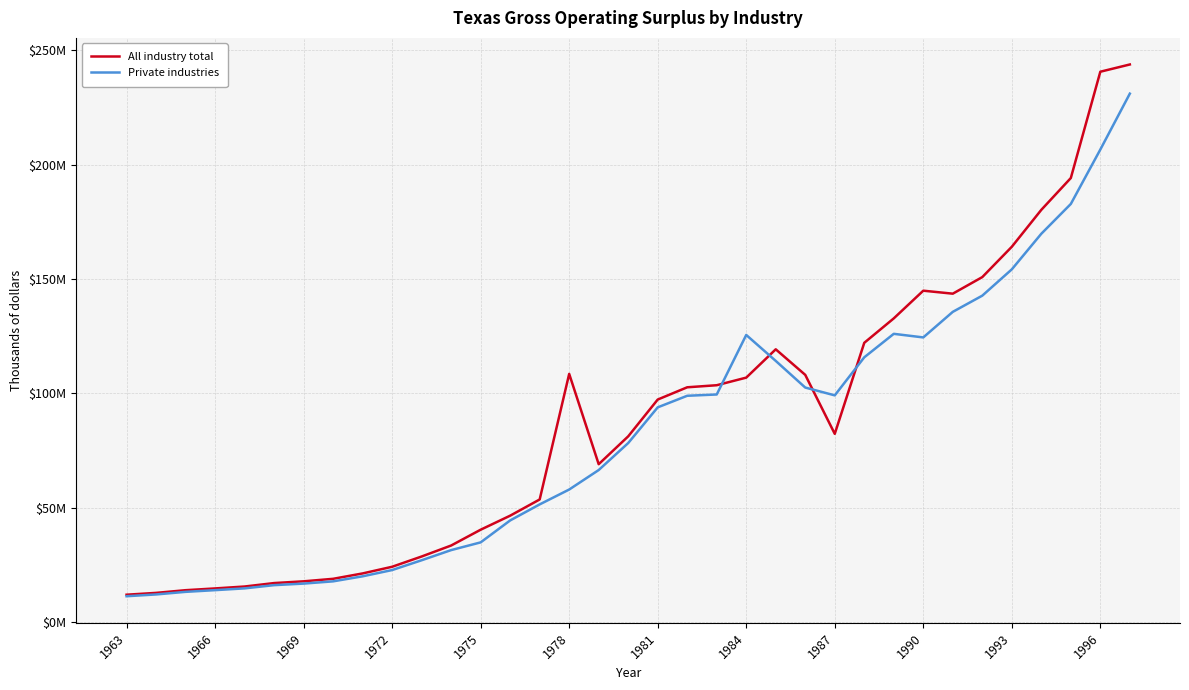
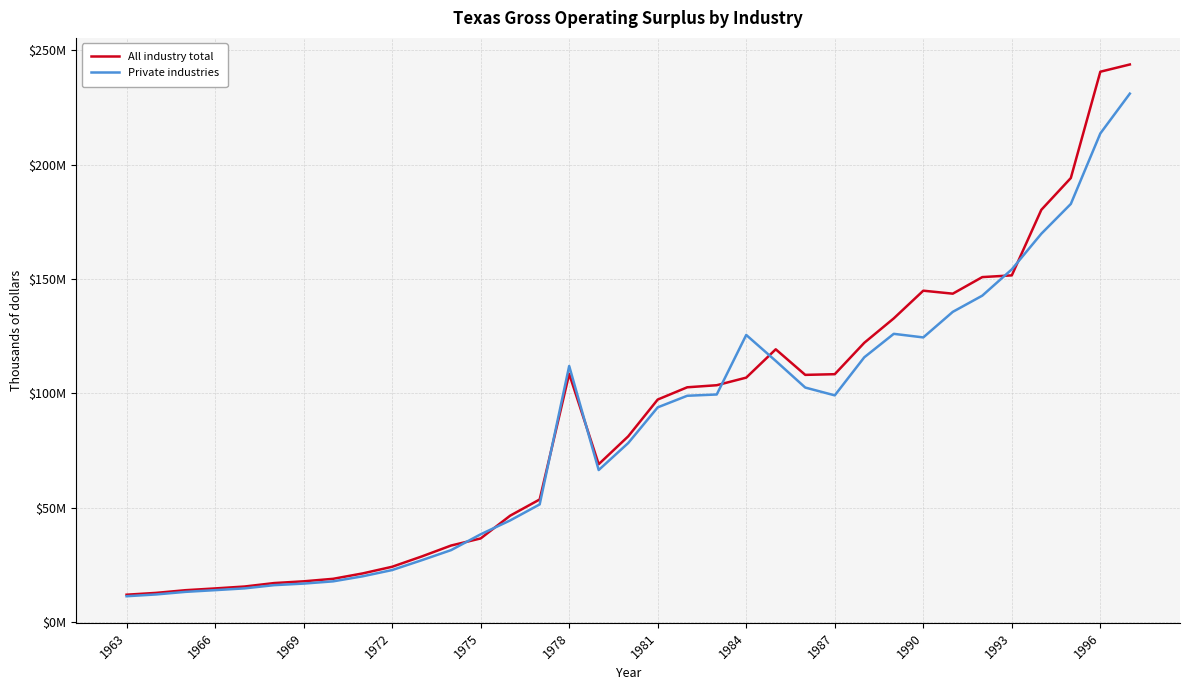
  {
    "All industry total": {
      "1972": "$24000000",
-     "1975": "$40000000",
+     "1975": "$37000000",
      "1978": "$108000000",
      "1981": "$97000000",
      "1984": "$107000000",
-     "1987": "$82000000",
+     "1987": "$108000000",
      "1990": "$145000000",
-     "1993": "$164000000",
+     "1993": "$152000000",
      "1996": "$241000000"
    },
    "Private industries": {
      "1972": "$23000000",
-     "1975": "$35000000",
-     "1978": "$58000000",
+     "1975": "$38000000",
+     "1978": "$112000000",
      "1981": "$94000000",
      "1984": "$125000000",
      "1987": "$99000000",
      "1990": "$124000000",
      "1993": "$154000000",
-     "1996": "$207000000"
+     "1996": "$214000000"
    }
  }
